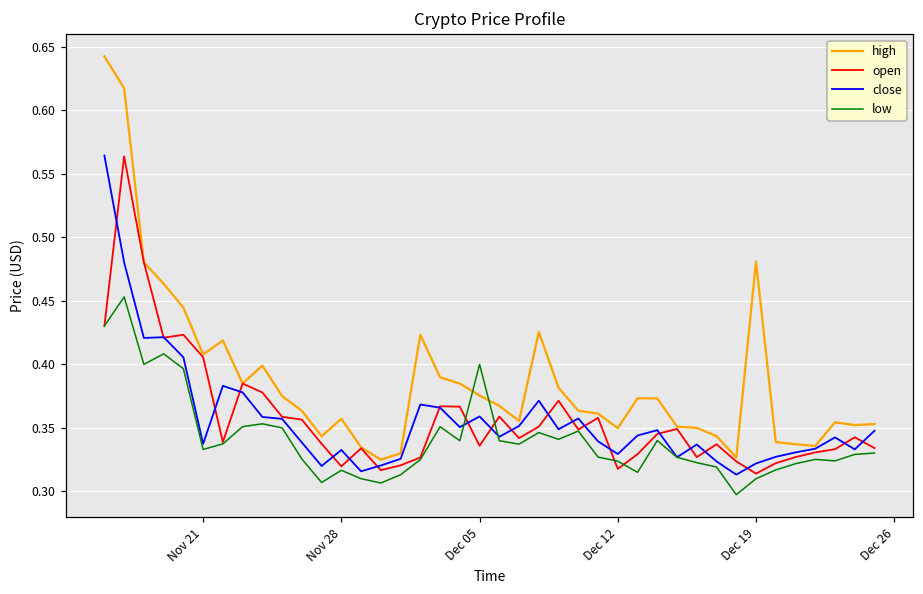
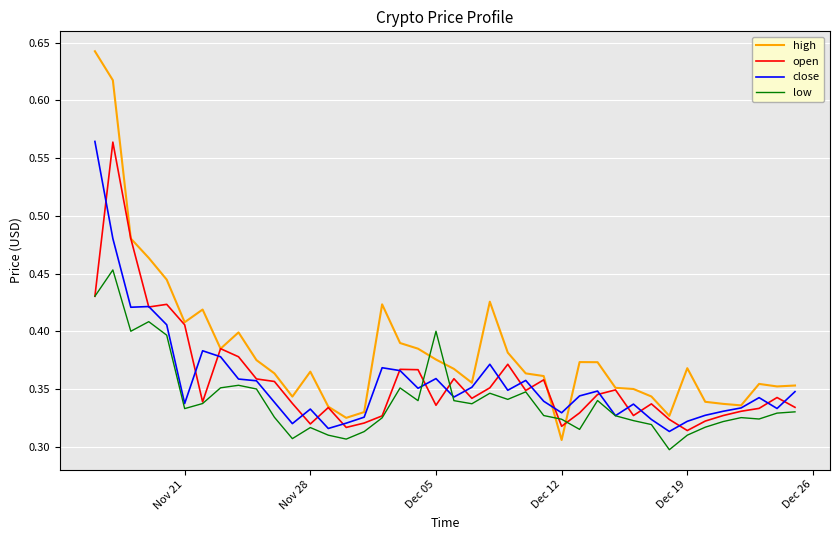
  {
    "high": {
      "Nov 21": 0.408,
-     "Nov 28": 0.357,
+     "Nov 28": 0.365,
      "Dec 05": 0.376,
-     "Dec 12": 0.350,
-     "Dec 19": 0.481
+     "Dec 12": 0.306,
+     "Dec 19": 0.368
    },
    "open": {
      "Nov 21": 0.406,
      "Nov 28": 0.320,
      "Dec 05": 0.336,
      "Dec 12": 0.318,
      "Dec 19": 0.314
    },
    "close": {
      "Nov 21": 0.337,
      "Nov 28": 0.333,
      "Dec 05": 0.359,
      "Dec 12": 0.329,
      "Dec 19": 0.322
    },
    "low": {
      "Nov 21": 0.333,
      "Nov 28": 0.317,
      "Dec 05": 0.400,
      "Dec 12": 0.324,
      "Dec 19": 0.310
    }
  }
